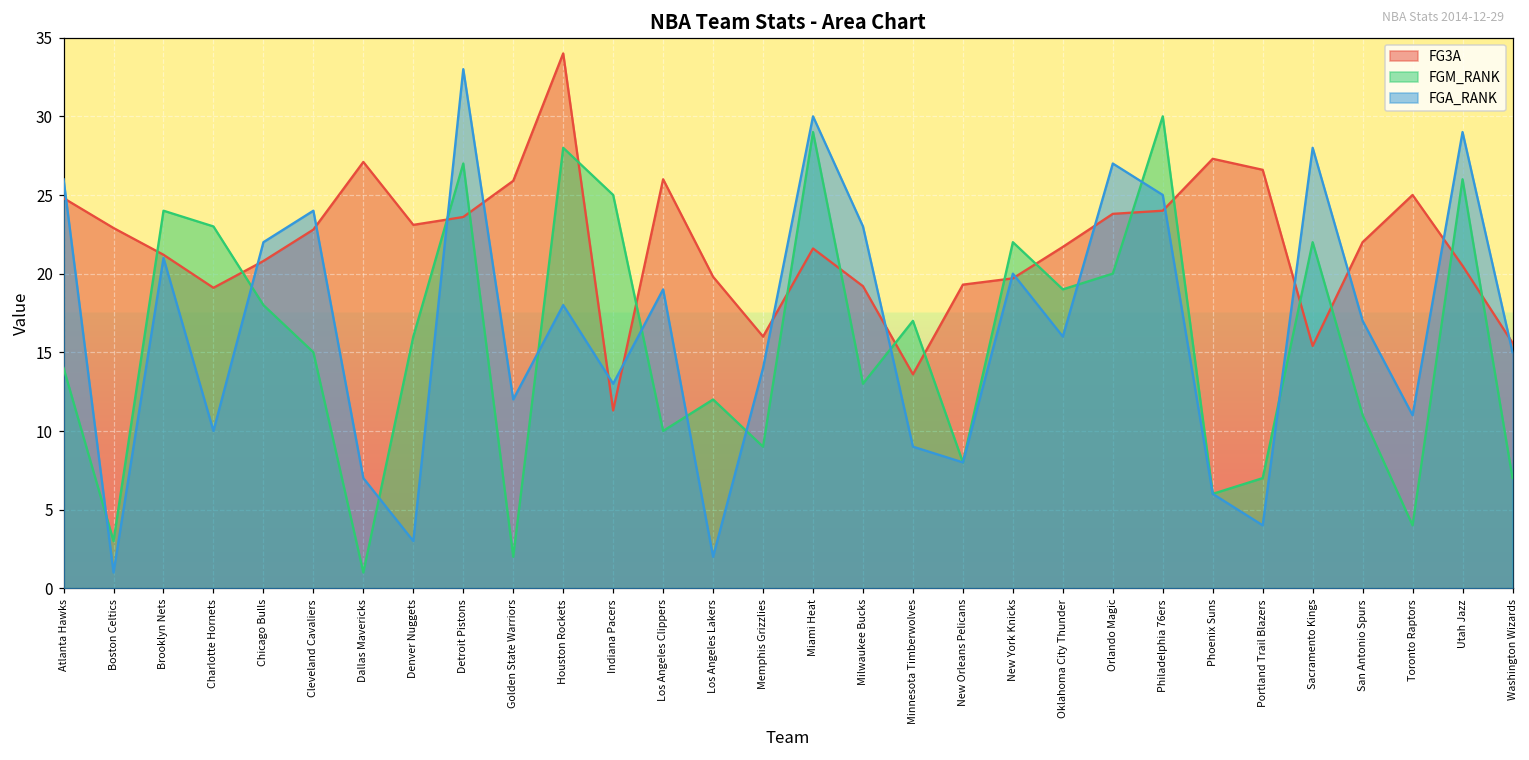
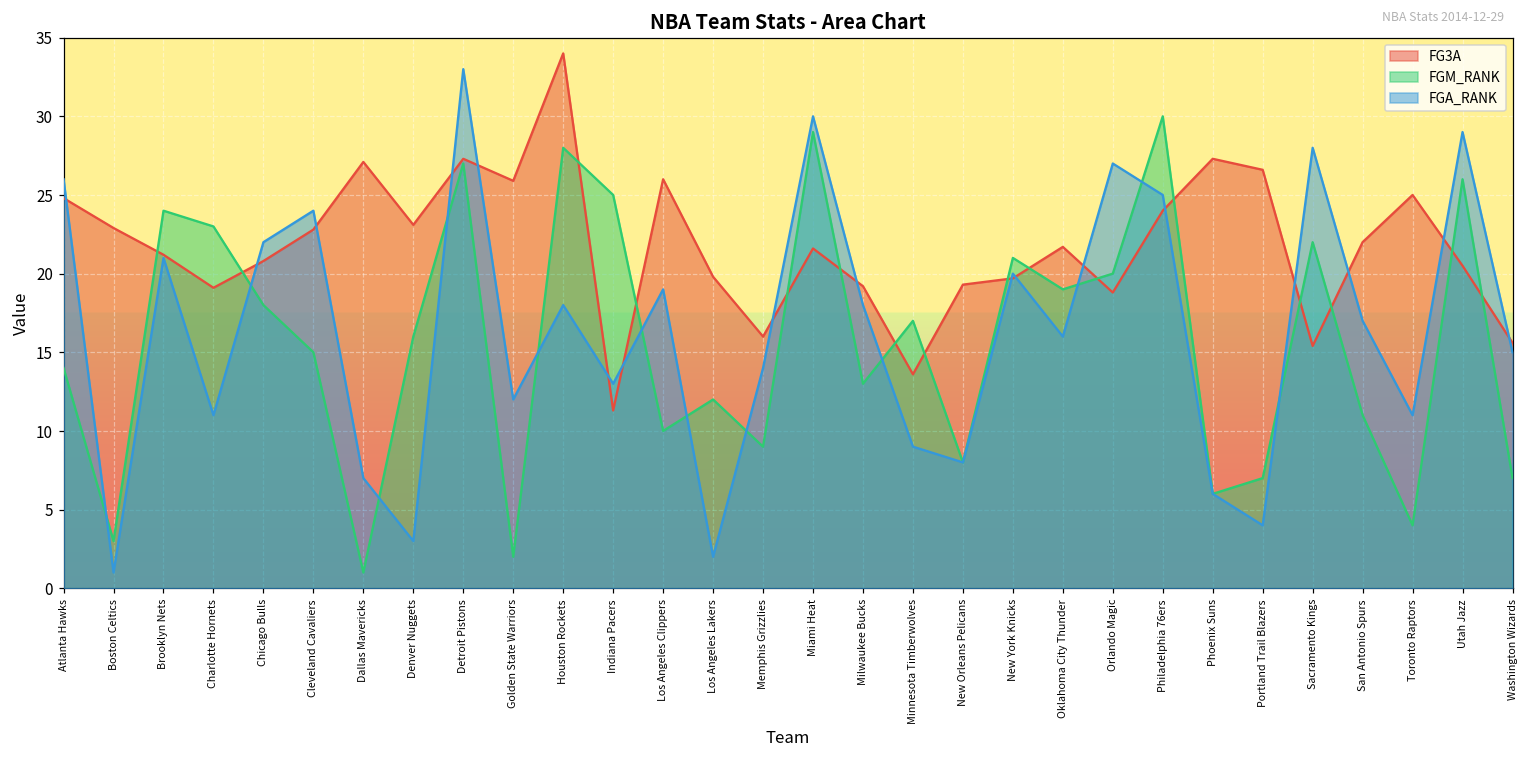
  {
    "FG3A": {
      "Atlanta Hawks": 24.8,
      "Boston Celtics": 22.9,
      "Brooklyn Nets": 21.2,
      "Charlotte Hornets": 19.1,
      "Chicago Bulls": 20.8,
      "Cleveland Cavaliers": 22.8,
      "Dallas Mavericks": 27.1,
      "Denver Nuggets": 23.1,
-     "Detroit Pistons": 23.6,
+     "Detroit Pistons": 27.3,
      "Golden State Warriors": 25.9,
      "Houston Rockets": 34.0,
      "Indiana Pacers": 11.3,
      "Los Angeles Clippers": 26.0,
      "Los Angeles Lakers": 19.8,
      "Memphis Grizzlies": 16.0,
      "Miami Heat": 21.6,
      "Milwaukee Bucks": 19.2,
      "Minnesota Timberwolves": 13.6,
      "New Orleans Pelicans": 19.3,
      "New York Knicks": 19.7,
      "Oklahoma City Thunder": 21.7,
-     "Orlando Magic": 23.8,
+     "Orlando Magic": 18.8,
      "Philadelphia 76ers": 24.0,
      "Phoenix Suns": 27.3,
      "Portland Trail Blazers": 26.6,
      "Sacramento Kings": 15.4,
      "San Antonio Spurs": 22.0,
      "Toronto Raptors": 25.0,
      "Utah Jazz": 20.5,
      "Washington Wizards": 15.6
    },
    "FGM_RANK": {
      "Atlanta Hawks": 14,
      "Boston Celtics": 3,
      "Brooklyn Nets": 24,
      "Charlotte Hornets": 23,
      "Chicago Bulls": 18,
      "Cleveland Cavaliers": 15,
      "Dallas Mavericks": 1,
      "Denver Nuggets": 16,
      "Detroit Pistons": 27,
      "Golden State Warriors": 2,
      "Houston Rockets": 28,
      "Indiana Pacers": 25,
      "Los Angeles Clippers": 10,
      "Los Angeles Lakers": 12,
      "Memphis Grizzlies": 9,
      "Miami Heat": 29,
      "Milwaukee Bucks": 13,
      "Minnesota Timberwolves": 17,
-     "New York Knicks": 22,
+     "New York Knicks": 21,
      "Oklahoma City Thunder": 19,
      "Orlando Magic": 20,
      "Philadelphia 76ers": 30,
      "Portland Trail Blazers": 7,
      "Sacramento Kings": 22,
      "San Antonio Spurs": 11,
      "Toronto Raptors": 4,
      "Utah Jazz": 26,
      "Washington Wizards": 7
    },
    "FGA_RANK": {
      "Atlanta Hawks": 26,
      "Boston Celtics": 1,
      "Brooklyn Nets": 21,
-     "Charlotte Hornets": 10,
+     "Charlotte Hornets": 11,
      "Chicago Bulls": 22,
      "Cleveland Cavaliers": 24,
      "Dallas Mavericks": 7,
      "Denver Nuggets": 3,
      "Detroit Pistons": 33,
      "Golden State Warriors": 12,
      "Houston Rockets": 18,
      "Indiana Pacers": 13,
      "Los Angeles Clippers": 19,
      "Los Angeles Lakers": 2,
      "Memphis Grizzlies": 14,
      "Miami Heat": 30,
-     "Milwaukee Bucks": 23,
+     "Milwaukee Bucks": 18,
      "Minnesota Timberwolves": 9,
      "New York Knicks": 20,
      "Oklahoma City Thunder": 16,
      "Orlando Magic": 27,
      "Philadelphia 76ers": 25,
      "Portland Trail Blazers": 4,
      "Sacramento Kings": 28,
      "San Antonio Spurs": 17,
      "Toronto Raptors": 11,
      "Utah Jazz": 29,
      "Washington Wizards": 15
    }
  }
